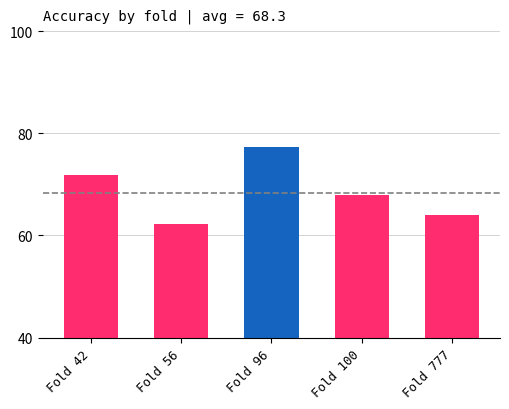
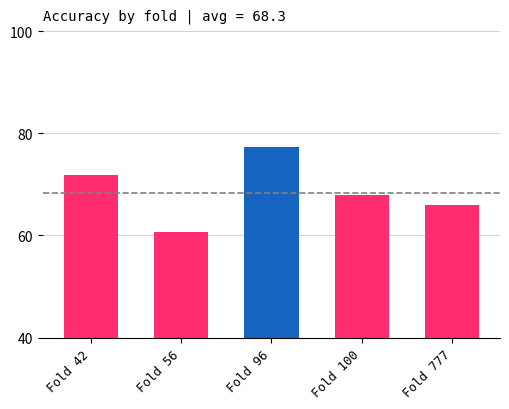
  {
    "Fold 42": 72,
-   "Fold 56": 62,
+   "Fold 56": 61,
    "Fold 96": 77,
    "Fold 100": 68,
-   "Fold 777": 64
+   "Fold 777": 66
  }
